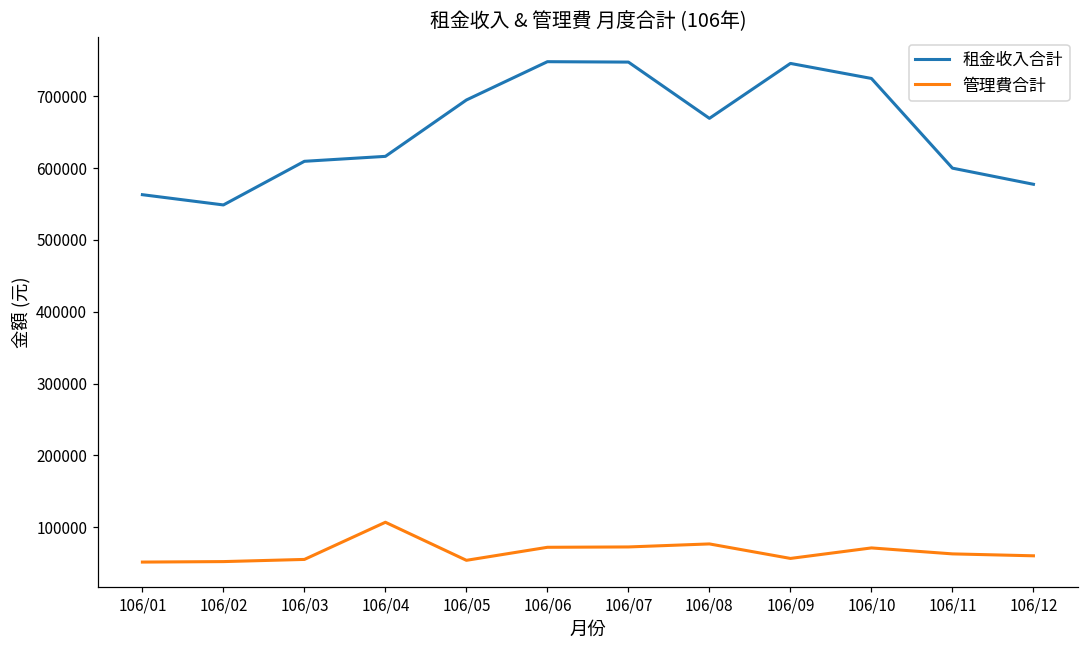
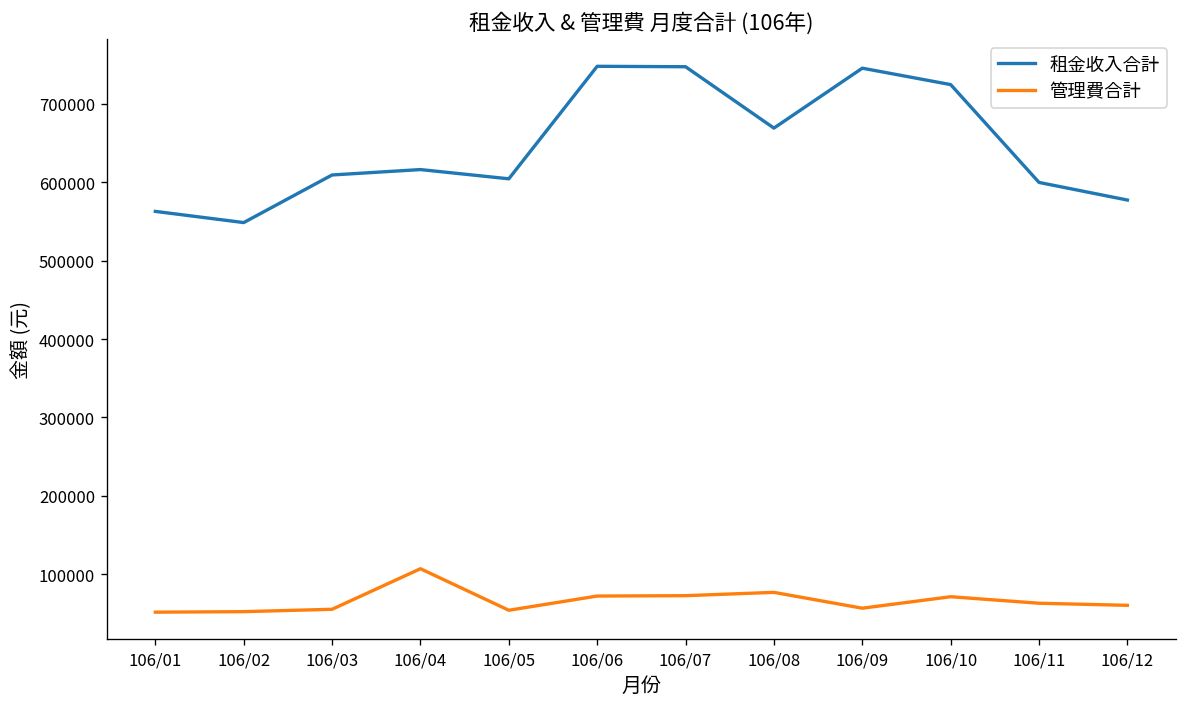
  {
    "租金收入合計": {
      "106/01": 560000,
      "106/02": 550000,
      "106/03": 610000,
      "106/04": 620000,
-     "106/05": 690000,
+     "106/05": 600000,
      "106/06": 750000,
      "106/07": 750000,
      "106/08": 670000,
      "106/09": 750000,
      "106/10": 720000,
      "106/11": 600000,
      "106/12": 580000
    },
    "管理費合計": {
      "106/01": 50000,
      "106/02": 50000,
      "106/03": 60000,
      "106/04": 110000,
      "106/05": 50000,
      "106/06": 70000,
      "106/07": 70000,
      "106/08": 80000,
      "106/09": 60000,
      "106/10": 70000,
      "106/11": 60000,
      "106/12": 60000
    }
  }
